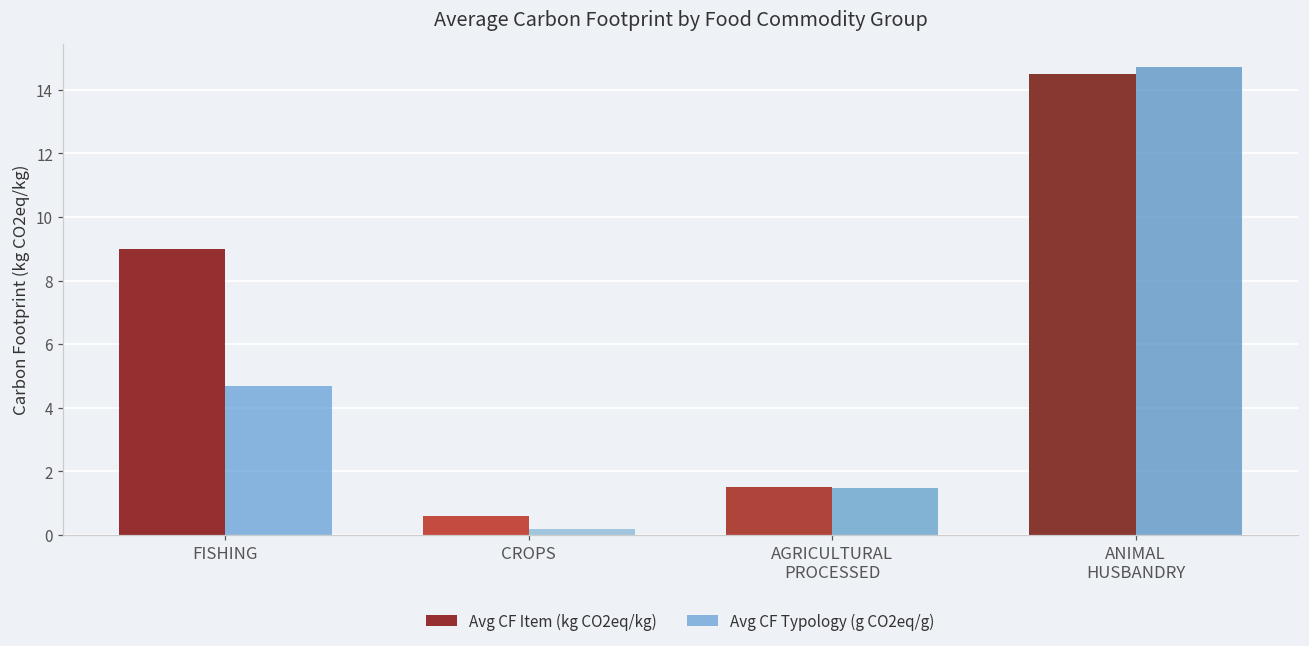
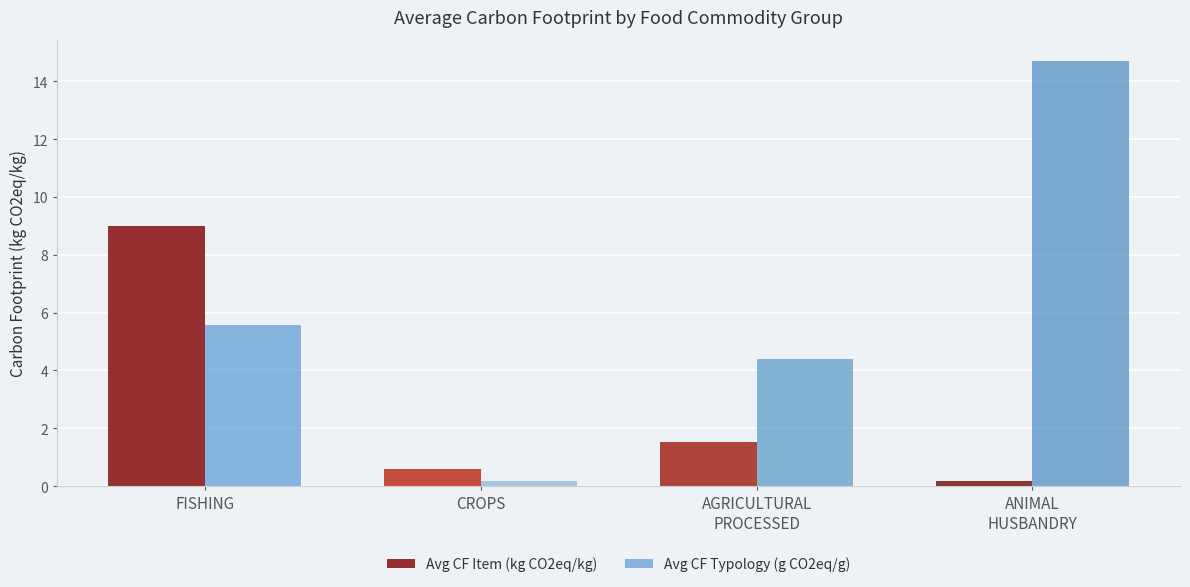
  {
    "Avg CF Item (kg CO2eq/kg)": {
      "FISHING": 9.0,
      "CROPS": 0.6,
      "AGRICULTURAL PROCESSED": 1.5,
-     "ANIMAL HUSBANDRY": 14.5
+     "ANIMAL HUSBANDRY": 0.2
    },
    "Avg CF Typology (g CO2eq/g)": {
-     "FISHING": 4.7,
+     "FISHING": 5.6,
      "CROPS": 0.2,
-     "AGRICULTURAL PROCESSED": 1.5,
+     "AGRICULTURAL PROCESSED": 4.4,
      "ANIMAL HUSBANDRY": 14.7
    }
  }
